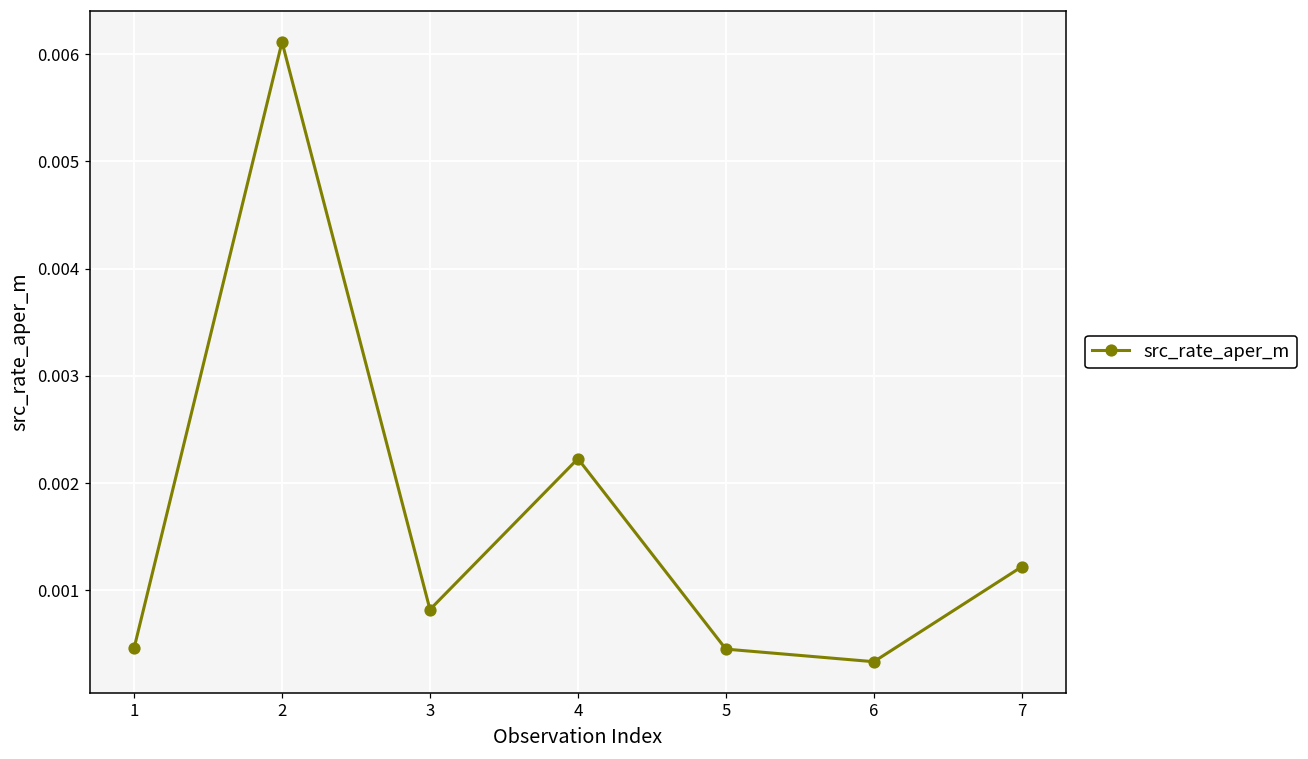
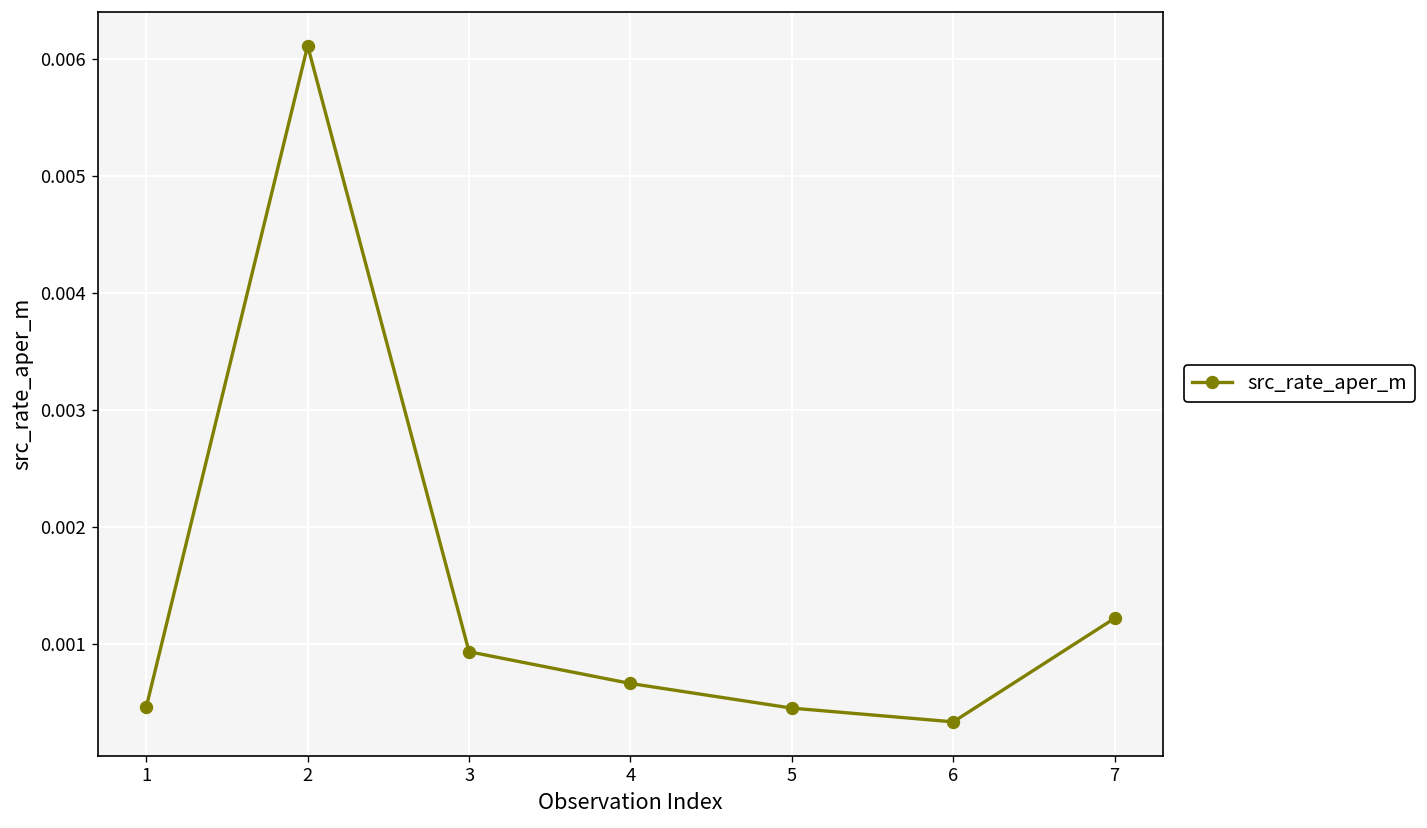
  {
    "1": 0.0005,
    "2": 0.0061,
-   "3": 0.0008,
-   "4": 0.0022,
+   "3": 0.0009,
+   "4": 0.0007,
    "5": 0.0005,
    "6": 0.0003,
    "7": 0.0012
  }
